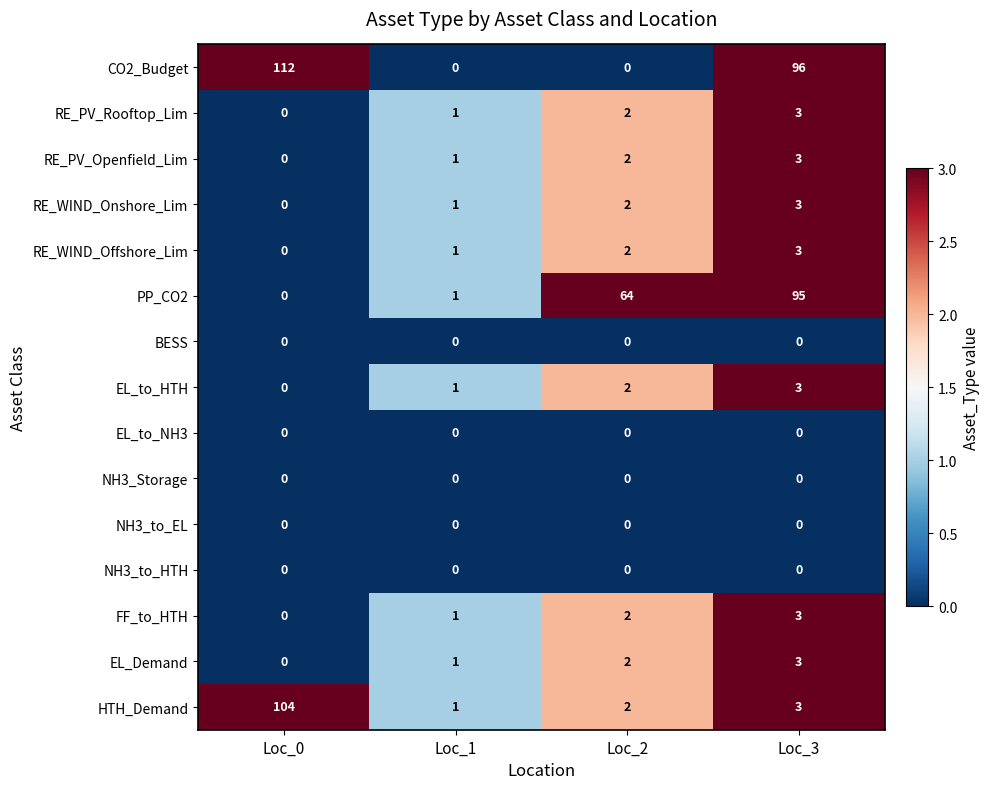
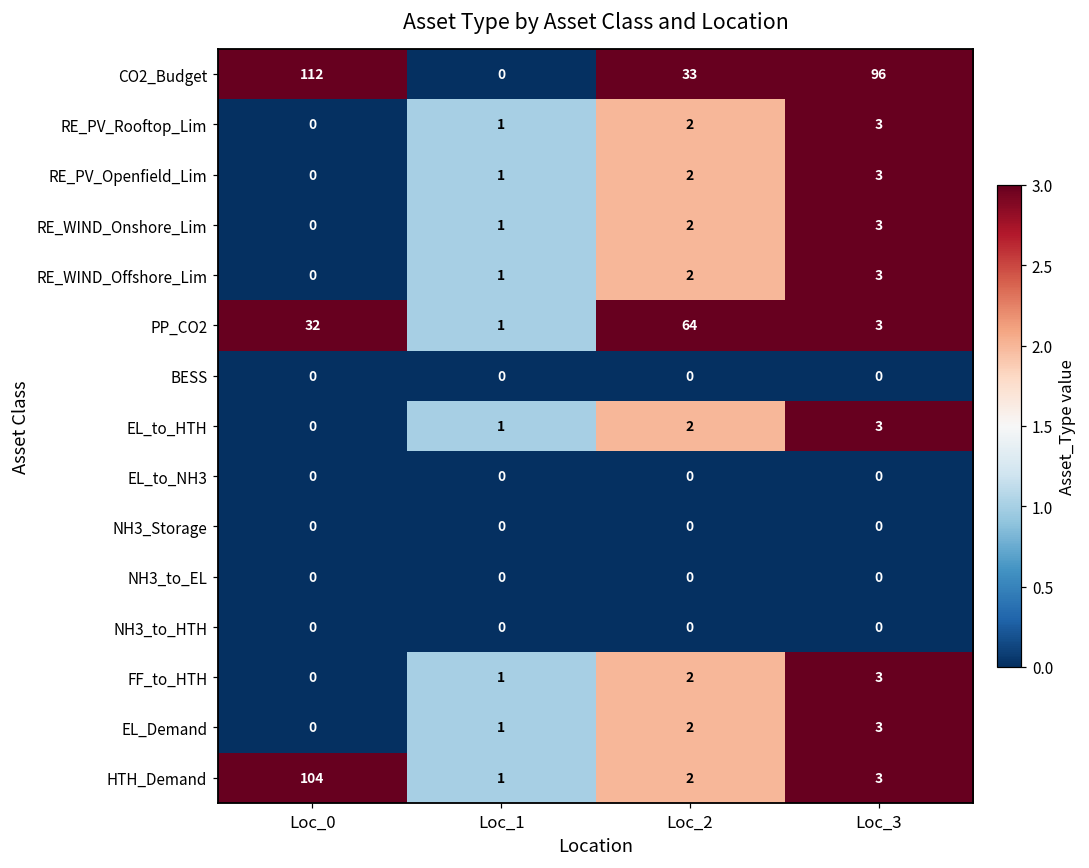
  {
    "CO2_Budget": {
      "Loc_0": 112,
      "Loc_1": 0,
-     "Loc_2": 0,
+     "Loc_2": 33,
      "Loc_3": 96
    },
    "RE_PV_Rooftop_Lim": {
      "Loc_0": 0,
      "Loc_1": 1,
      "Loc_2": 2,
      "Loc_3": 3
    },
    "RE_PV_Openfield_Lim": {
      "Loc_0": 0,
      "Loc_1": 1,
      "Loc_2": 2,
      "Loc_3": 3
    },
    "RE_WIND_Onshore_Lim": {
      "Loc_0": 0,
      "Loc_1": 1,
      "Loc_2": 2,
      "Loc_3": 3
    },
    "RE_WIND_Offshore_Lim": {
      "Loc_0": 0,
      "Loc_1": 1,
      "Loc_2": 2,
      "Loc_3": 3
    },
    "PP_CO2": {
-     "Loc_0": 0,
+     "Loc_0": 32,
      "Loc_1": 1,
      "Loc_2": 64,
-     "Loc_3": 95
+     "Loc_3": 3
    },
    "BESS": {
      "Loc_0": 0,
      "Loc_1": 0,
      "Loc_2": 0,
      "Loc_3": 0
    },
    "EL_to_HTH": {
      "Loc_0": 0,
      "Loc_1": 1,
      "Loc_2": 2,
      "Loc_3": 3
    },
    "EL_to_NH3": {
      "Loc_0": 0,
      "Loc_1": 0,
      "Loc_2": 0,
      "Loc_3": 0
    },
    "NH3_Storage": {
      "Loc_0": 0,
      "Loc_1": 0,
      "Loc_2": 0,
      "Loc_3": 0
    },
    "NH3_to_EL": {
      "Loc_0": 0,
      "Loc_1": 0,
      "Loc_2": 0,
      "Loc_3": 0
    },
    "NH3_to_HTH": {
      "Loc_0": 0,
      "Loc_1": 0,
      "Loc_2": 0,
      "Loc_3": 0
    },
    "FF_to_HTH": {
      "Loc_0": 0,
      "Loc_1": 1,
      "Loc_2": 2,
      "Loc_3": 3
    },
    "EL_Demand": {
      "Loc_0": 0,
      "Loc_1": 1,
      "Loc_2": 2,
      "Loc_3": 3
    },
    "HTH_Demand": {
      "Loc_0": 104,
      "Loc_1": 1,
      "Loc_2": 2,
      "Loc_3": 3
    }
  }
